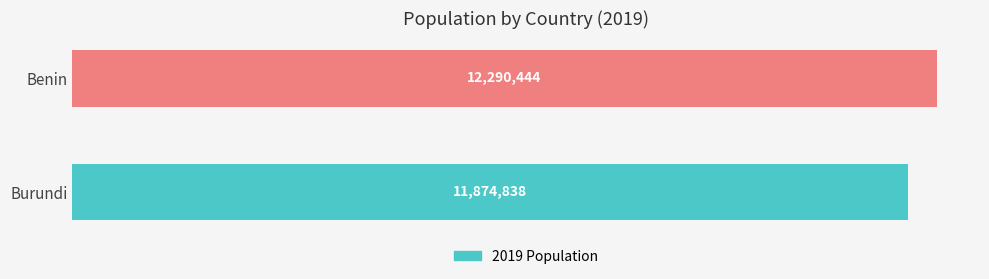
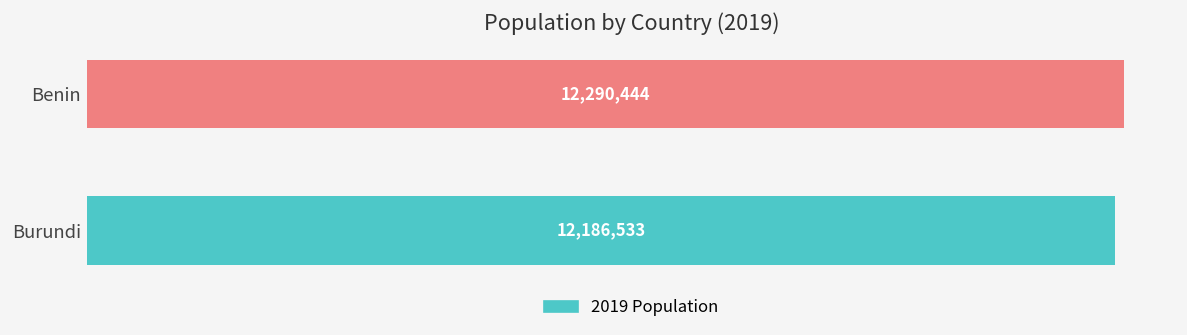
  {
    "Benin": "12,290,444",
-   "Burundi": "11,874,838"
+   "Burundi": "12,186,533"
  }
